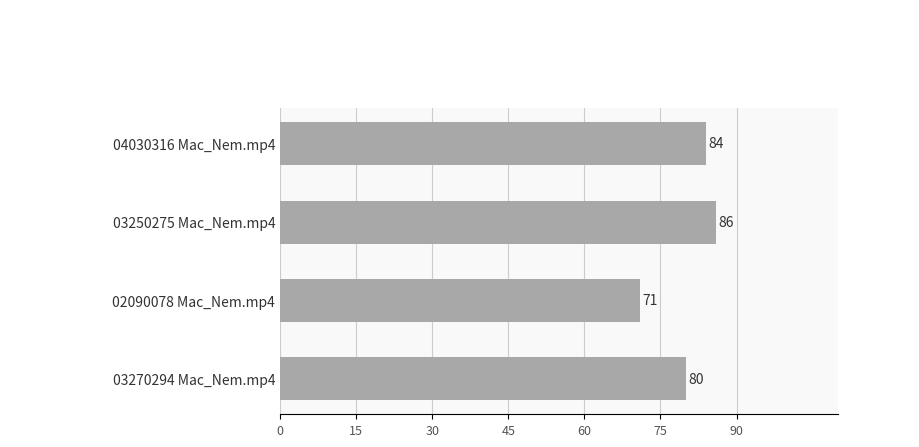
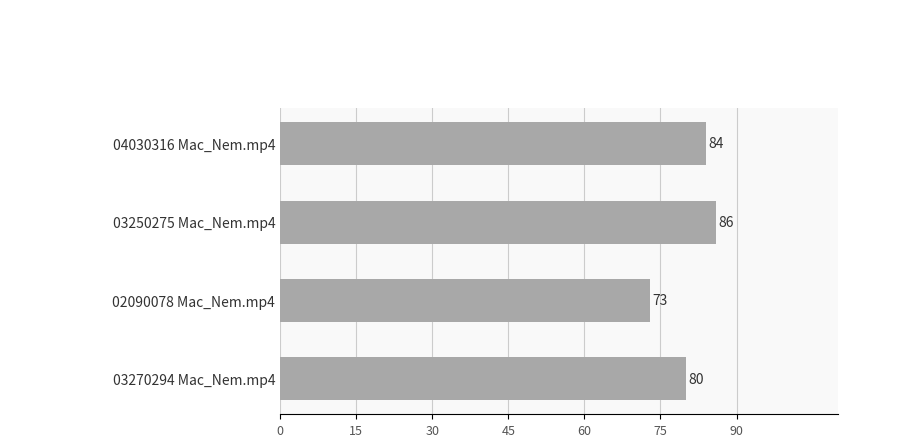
  {
    "04030316 Mac_Nem.mp4": 84,
    "03250275 Mac_Nem.mp4": 86,
-   "02090078 Mac_Nem.mp4": 71,
+   "02090078 Mac_Nem.mp4": 73,
    "03270294 Mac_Nem.mp4": 80
  }
